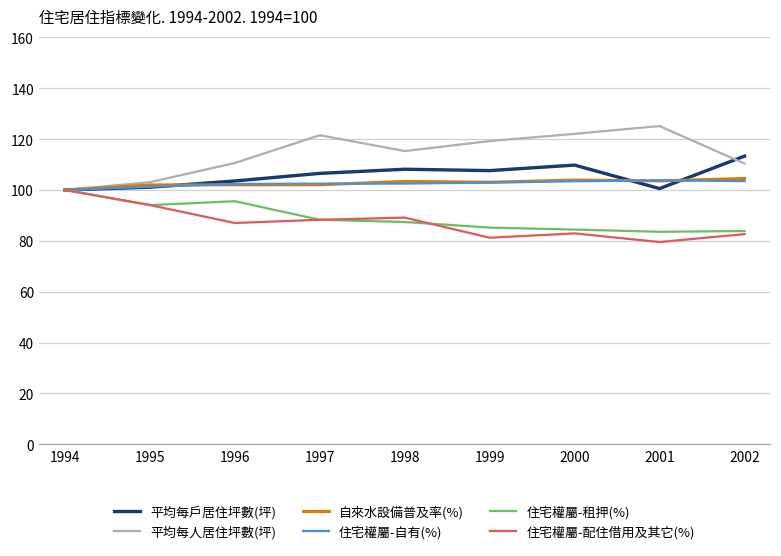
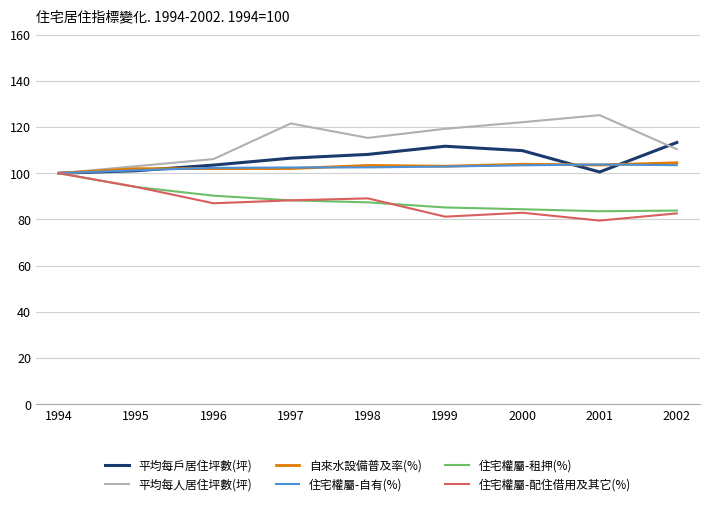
  {
    "平均每戶居住坪數(坪)": {
      "1996": 104,
      "1997": 107,
      "1998": 108,
-     "1999": 108,
+     "1999": 112,
      "2000": 110,
      "2001": 101,
      "2002": 113
    },
    "平均每人居住坪數(坪)": {
-     "1996": 111,
+     "1996": 106,
      "1997": 122,
      "1998": 115,
      "1999": 119,
      "2000": 122,
      "2001": 125,
      "2002": 110
    },
    "住宅權屬-租押(%)": {
-     "1996": 96,
+     "1996": 90,
      "1998": 87,
      "1999": 85,
      "2000": 84,
      "2001": 84,
      "2002": 84
    },
    "住宅權屬-配住借用及其它(%)": {
      "1996": 87,
      "1998": 89,
      "1999": 81,
      "2000": 83,
      "2001": 80,
      "2002": 83
    }
  }
